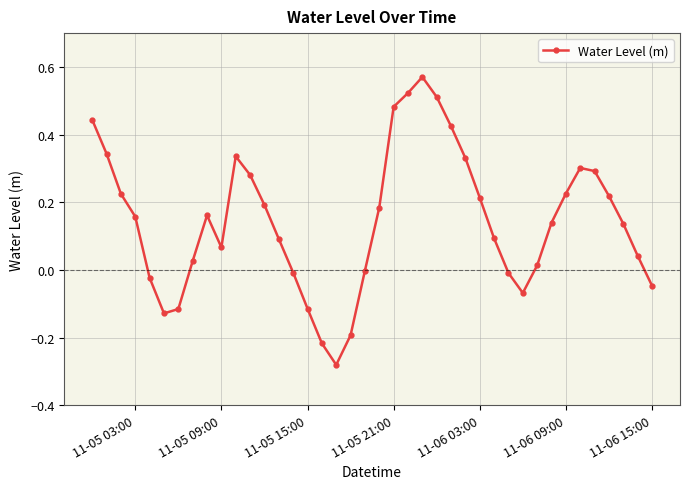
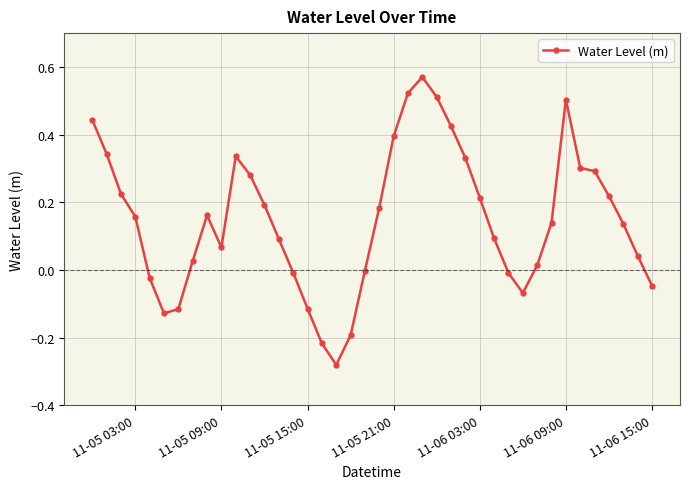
  {
    "11-05 03:00": 0.16,
    "11-05 09:00": 0.07,
    "11-05 15:00": -0.11,
-   "11-05 21:00": 0.48,
+   "11-05 21:00": 0.39,
    "11-06 03:00": 0.21,
-   "11-06 09:00": 0.23,
+   "11-06 09:00": 0.50,
    "11-06 15:00": -0.05
  }
